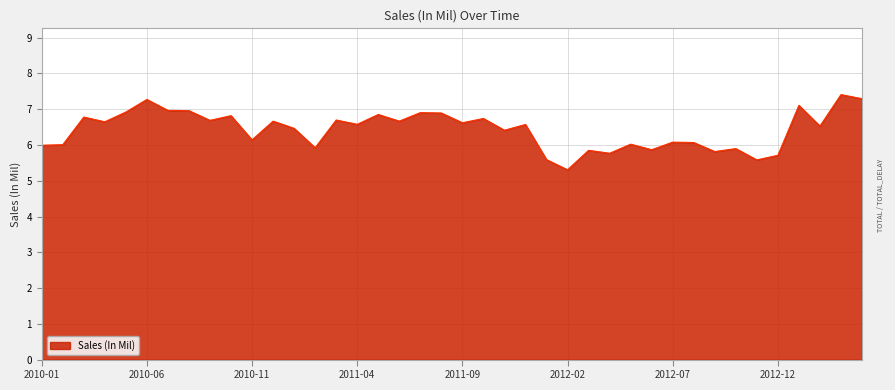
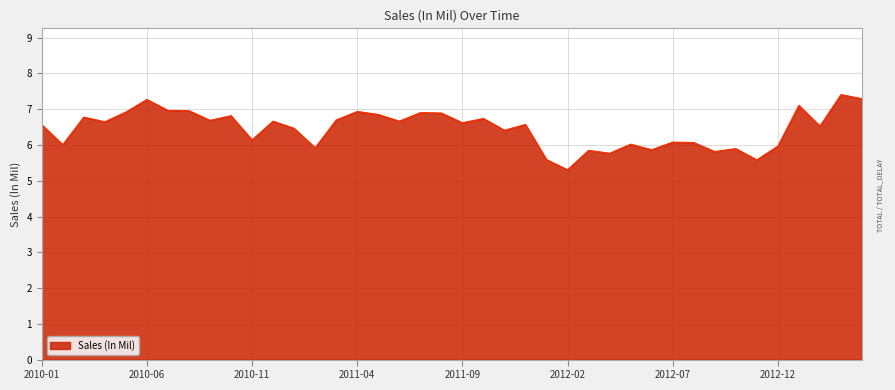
  {
-   "2010-01": 6.0,
+   "2010-01": 6.6,
    "2010-06": 7.3,
    "2010-11": 6.1,
-   "2011-04": 6.6,
+   "2011-04": 6.9,
    "2011-09": 6.6,
    "2012-02": 5.3,
    "2012-07": 6.1,
-   "2012-12": 5.7
+   "2012-12": 6.0
  }
